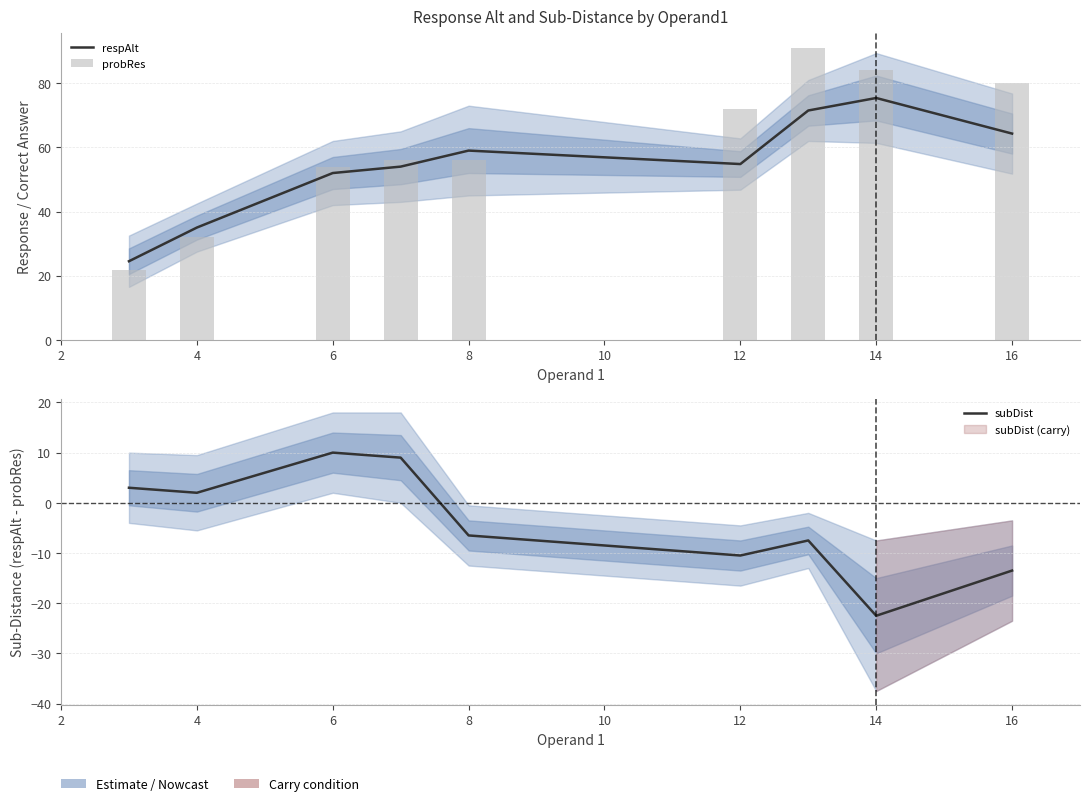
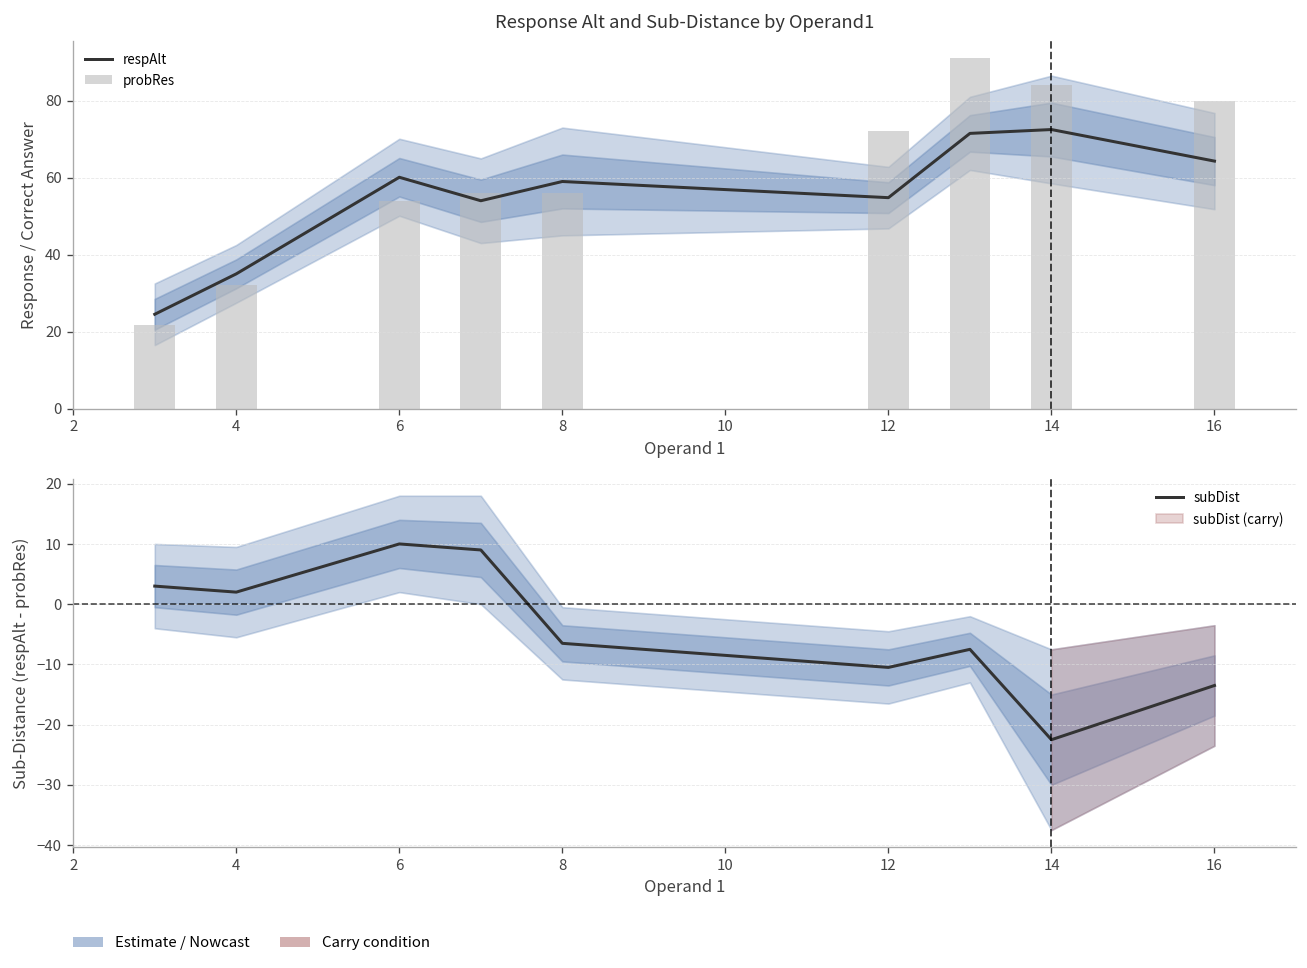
  {
    "Response Alt and Sub-Distance by Operand1": {
      "respAlt": {
        "4": 35,
-       "6": 52,
+       "6": 60,
        "8": 59,
        "12": 55,
-       "14": 75,
+       "14": 73,
        "16": 64
      }
    }
  }
